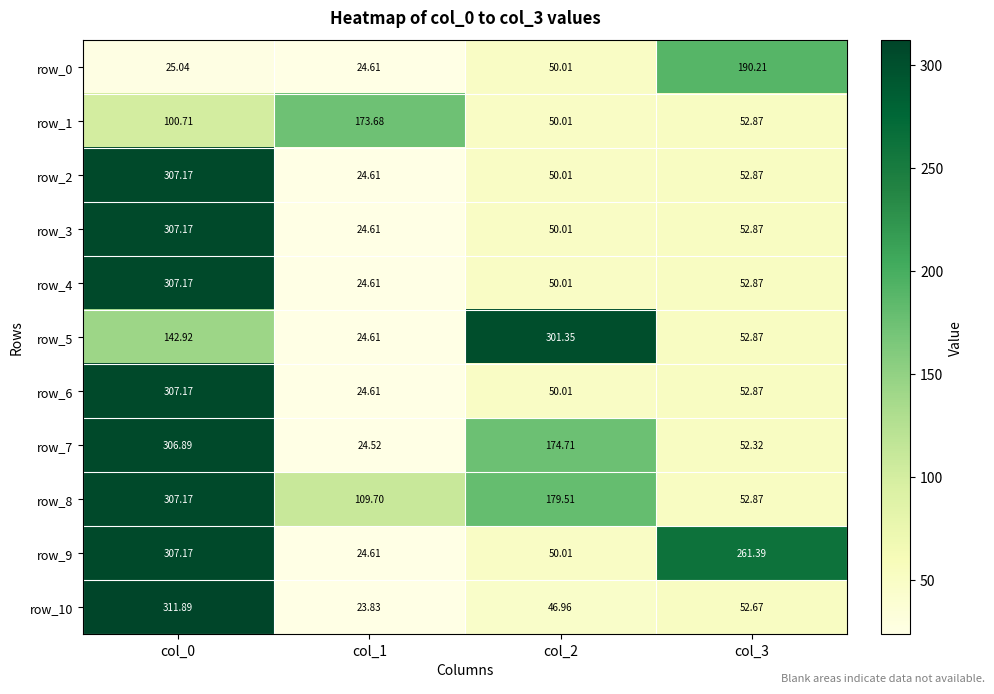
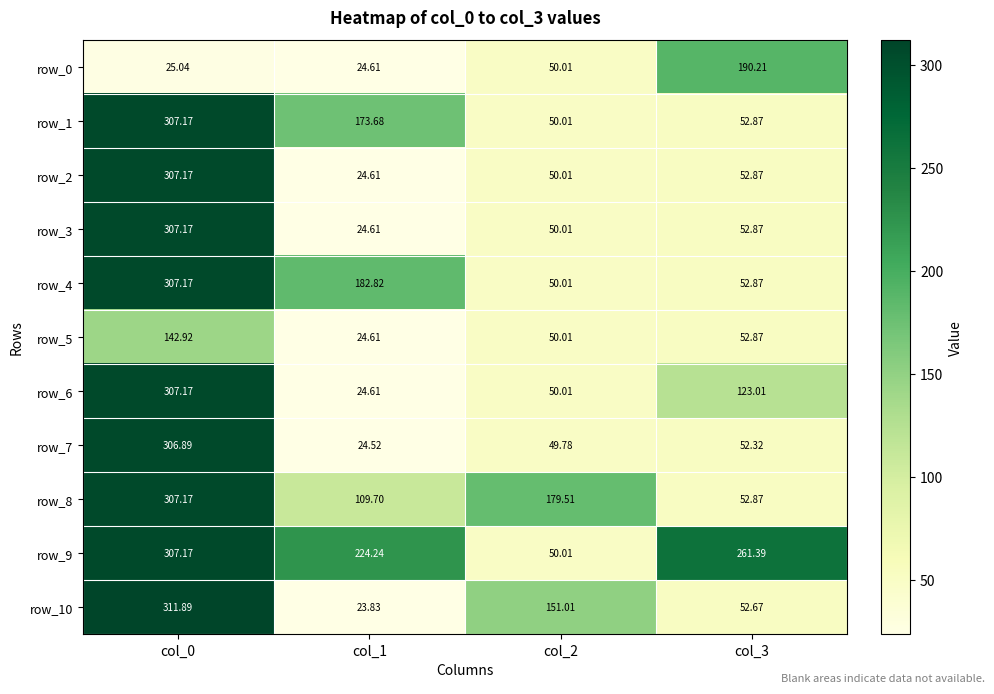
  {
    "row_0": {
      "col_0": 25.04,
      "col_1": 24.61,
      "col_2": 50.01,
      "col_3": 190.21
    },
    "row_1": {
-     "col_0": 100.71,
+     "col_0": 307.17,
      "col_1": 173.68,
      "col_2": 50.01,
      "col_3": 52.87
    },
    "row_2": {
      "col_0": 307.17,
      "col_1": 24.61,
      "col_2": 50.01,
      "col_3": 52.87
    },
    "row_3": {
      "col_0": 307.17,
      "col_1": 24.61,
      "col_2": 50.01,
      "col_3": 52.87
    },
    "row_4": {
      "col_0": 307.17,
-     "col_1": 24.61,
+     "col_1": 182.82,
      "col_2": 50.01,
      "col_3": 52.87
    },
    "row_5": {
      "col_0": 142.92,
      "col_1": 24.61,
-     "col_2": 301.35,
+     "col_2": 50.01,
      "col_3": 52.87
    },
    "row_6": {
      "col_0": 307.17,
      "col_1": 24.61,
      "col_2": 50.01,
-     "col_3": 52.87
+     "col_3": 123.01
    },
    "row_7": {
      "col_0": 306.89,
      "col_1": 24.52,
-     "col_2": 174.71,
+     "col_2": 49.78,
      "col_3": 52.32
    },
    "row_8": {
      "col_0": 307.17,
      "col_1": 109.70,
      "col_2": 179.51,
      "col_3": 52.87
    },
    "row_9": {
      "col_0": 307.17,
-     "col_1": 24.61,
+     "col_1": 224.24,
      "col_2": 50.01,
      "col_3": 261.39
    },
    "row_10": {
      "col_0": 311.89,
      "col_1": 23.83,
-     "col_2": 46.96,
+     "col_2": 151.01,
      "col_3": 52.67
    }
  }
